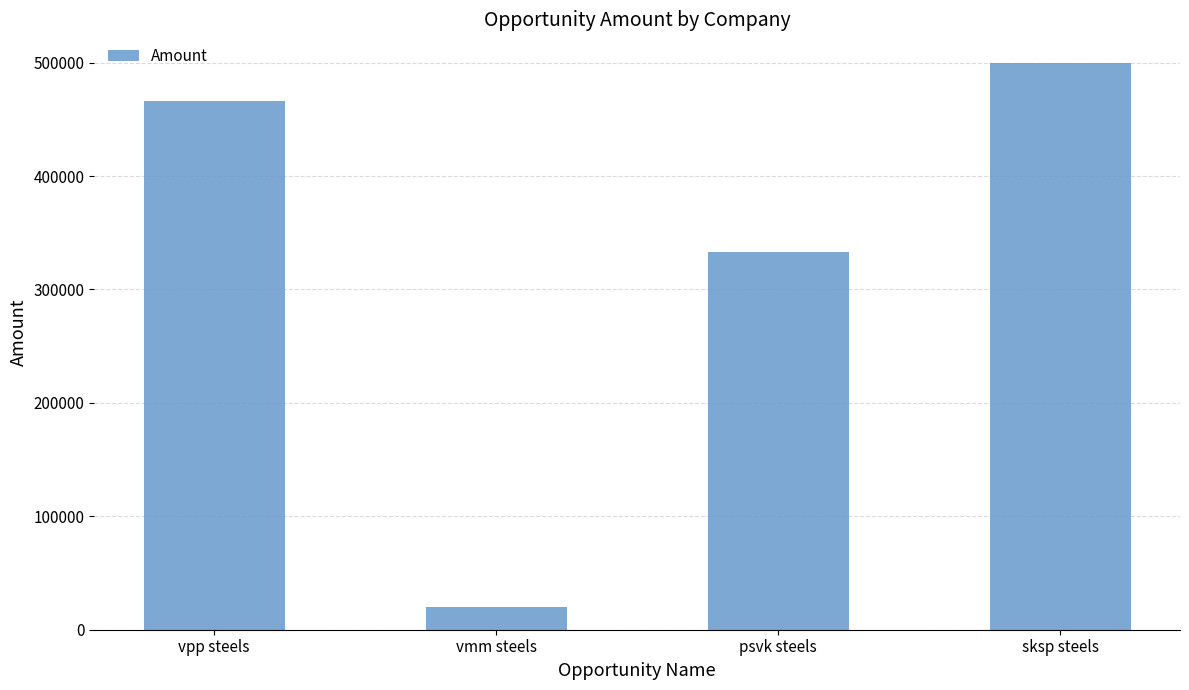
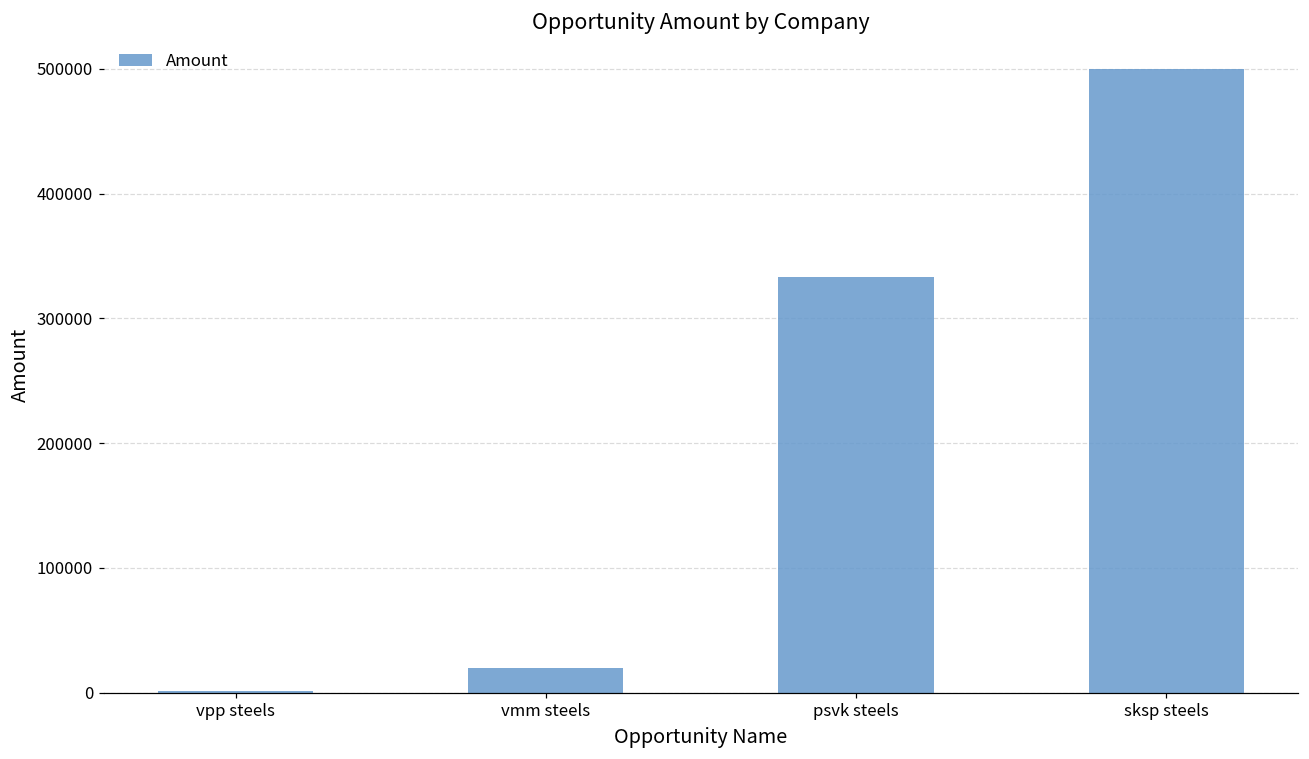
  {
-   "vpp steels": 466000,
+   "vpp steels": 1000,
    "vmm steels": 20000,
    "psvk steels": 333000,
    "sksp steels": 500000
  }
